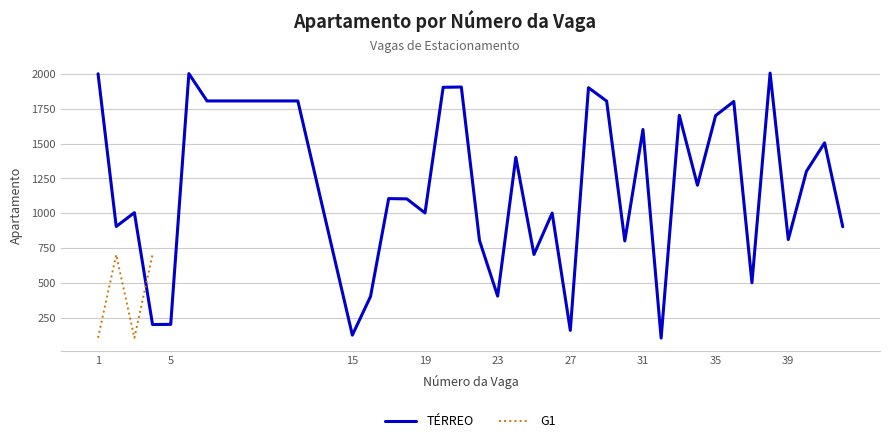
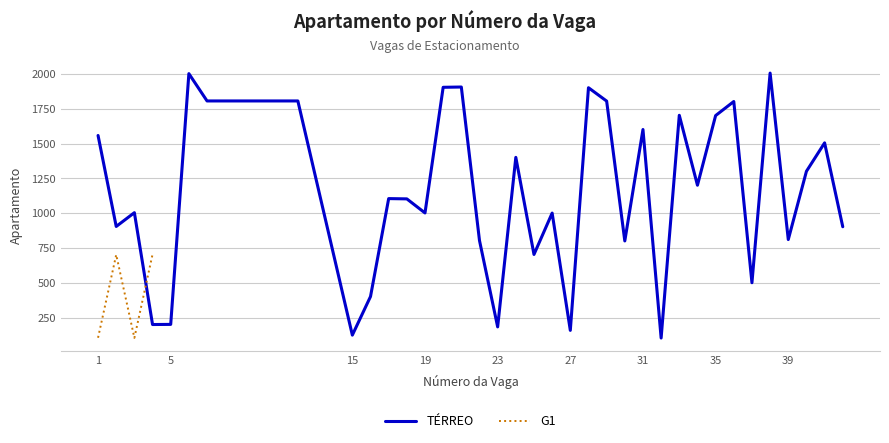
  {
    "TÉRREO": {
-     "1": 2000,
+     "1": 1560,
      "5": 200,
      "15": 130,
      "19": 1000,
-     "23": 410,
+     "23": 180,
      "27": 160,
      "31": 1600,
      "35": 1700,
      "39": 810
    },
    "G1": {
      "1": 110
    }
  }
